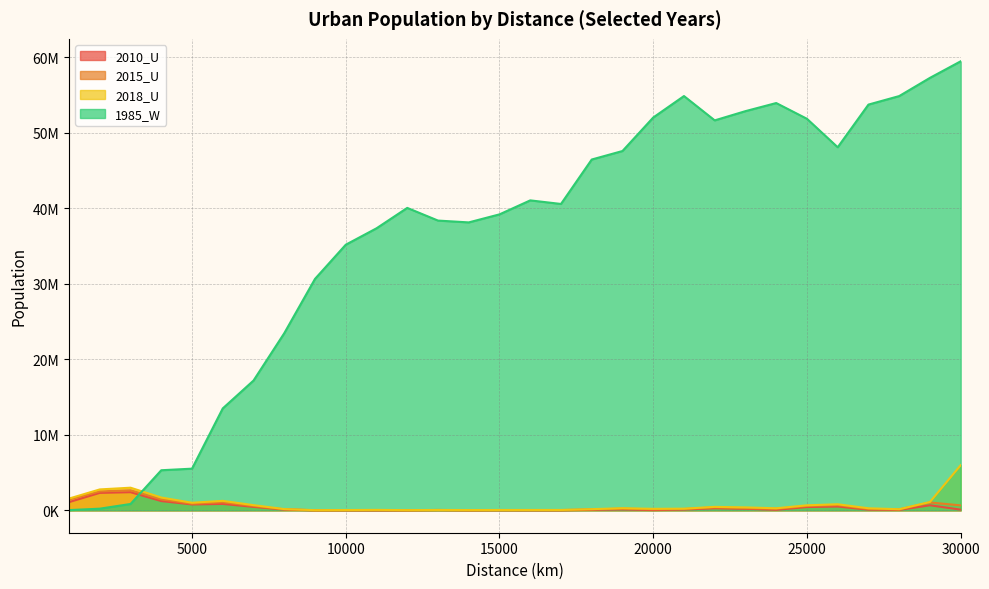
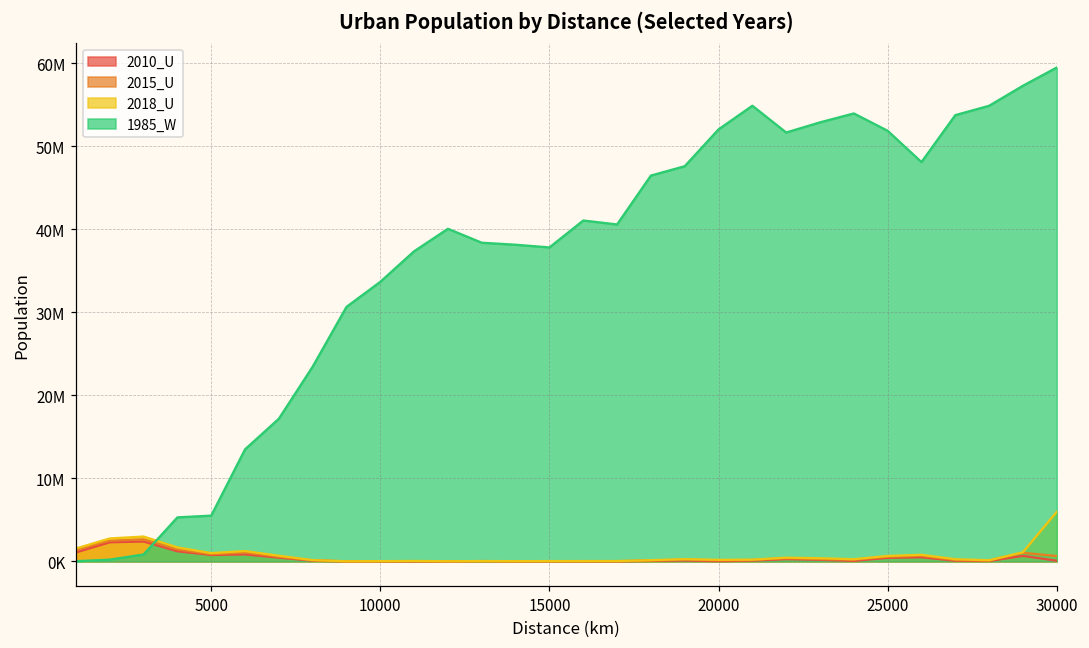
  {
    "2018_U": {
      "30000": 6000000
    },
    "1985_W": {
      "5000": 6000000,
-     "10000": 35000000,
-     "15000": 39000000,
+     "10000": 34000000,
+     "15000": 38000000,
      "20000": 52000000,
      "25000": 52000000,
      "30000": 59000000
    }
  }
